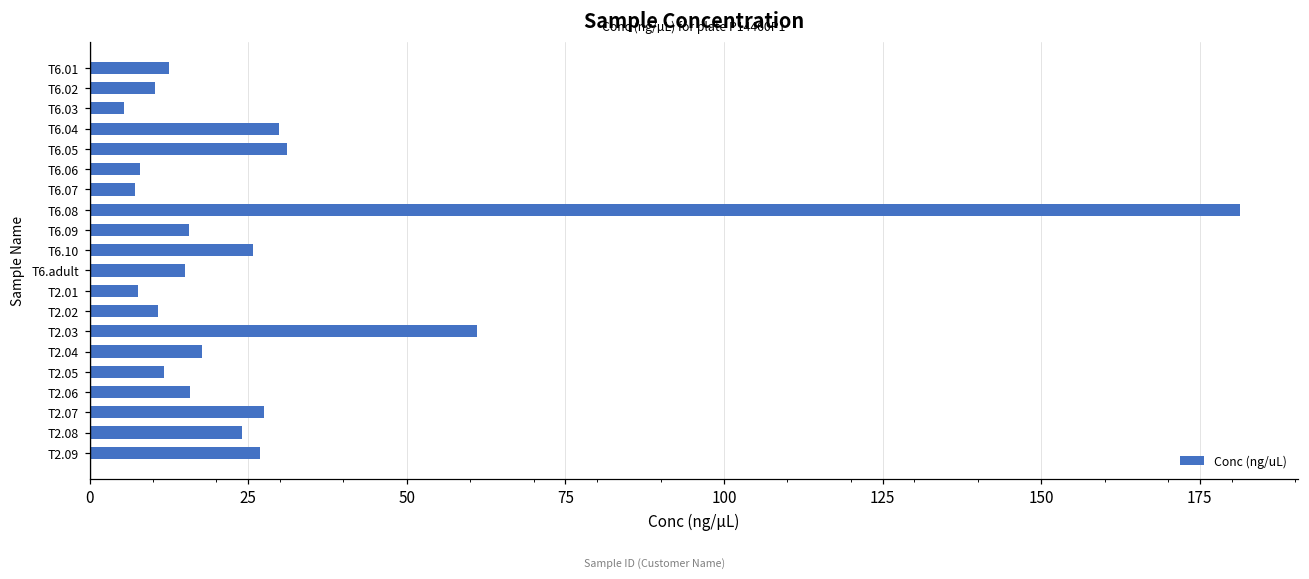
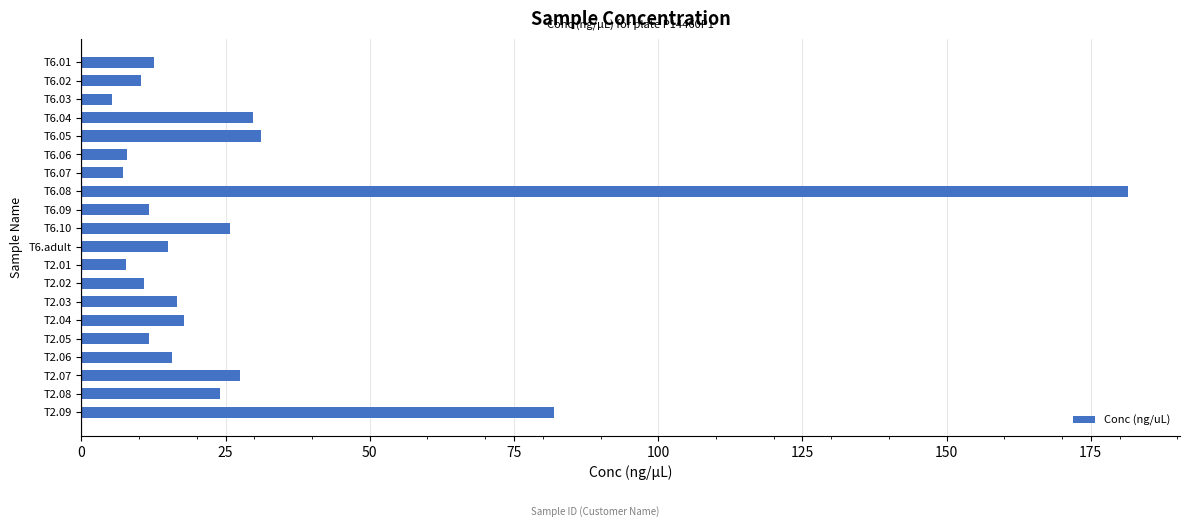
  {
    "T6.01": 13,
    "T6.02": 10,
    "T6.03": 5,
    "T6.04": 30,
    "T6.05": 31,
    "T6.06": 8,
    "T6.07": 7,
    "T6.08": 181,
-   "T6.09": 16,
+   "T6.09": 12,
    "T6.10": 26,
    "T6.adult": 15,
    "T2.01": 8,
    "T2.02": 11,
-   "T2.03": 61,
+   "T2.03": 17,
    "T2.04": 18,
    "T2.05": 12,
    "T2.06": 16,
    "T2.07": 27,
    "T2.08": 24,
-   "T2.09": 27
+   "T2.09": 82
  }
